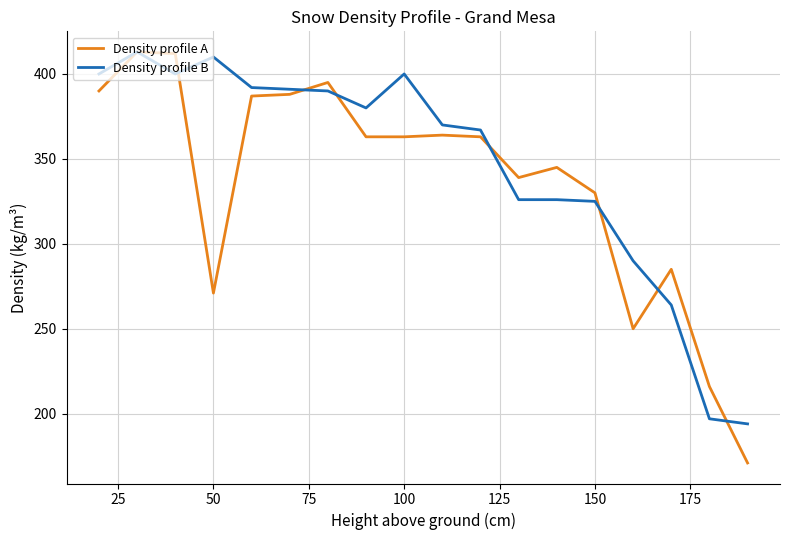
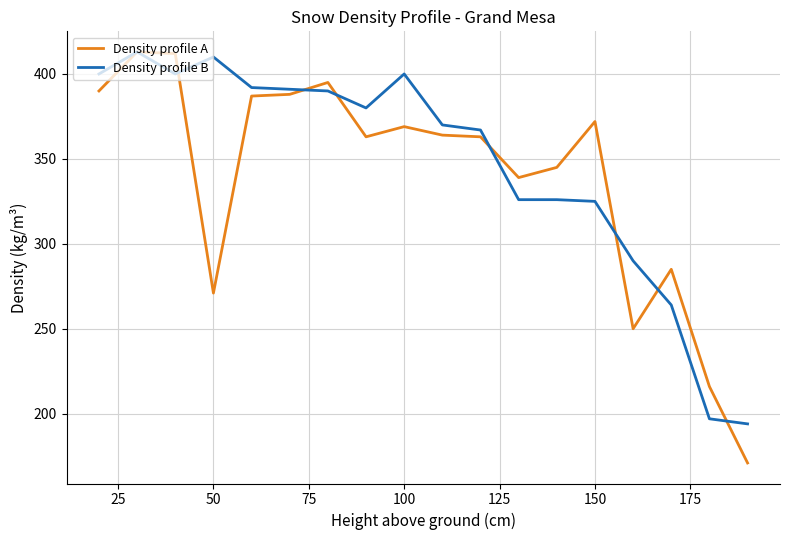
  {
    "Density profile A": {
      "50": 271,
-     "100": 363,
-     "150": 330
+     "100": 369,
+     "150": 372
    },
    "Density profile B": {
      "100": 400,
      "150": 325
    }
  }
